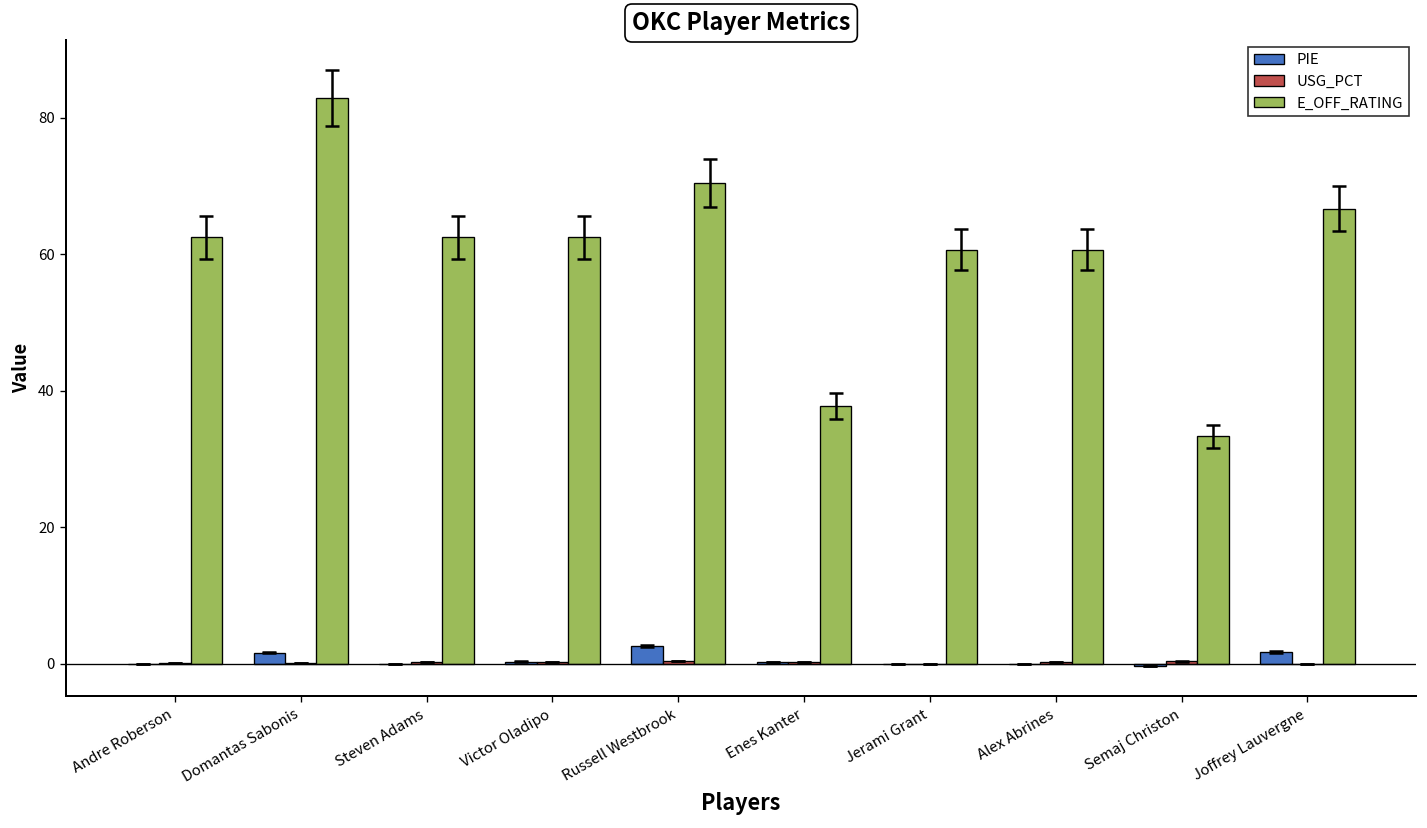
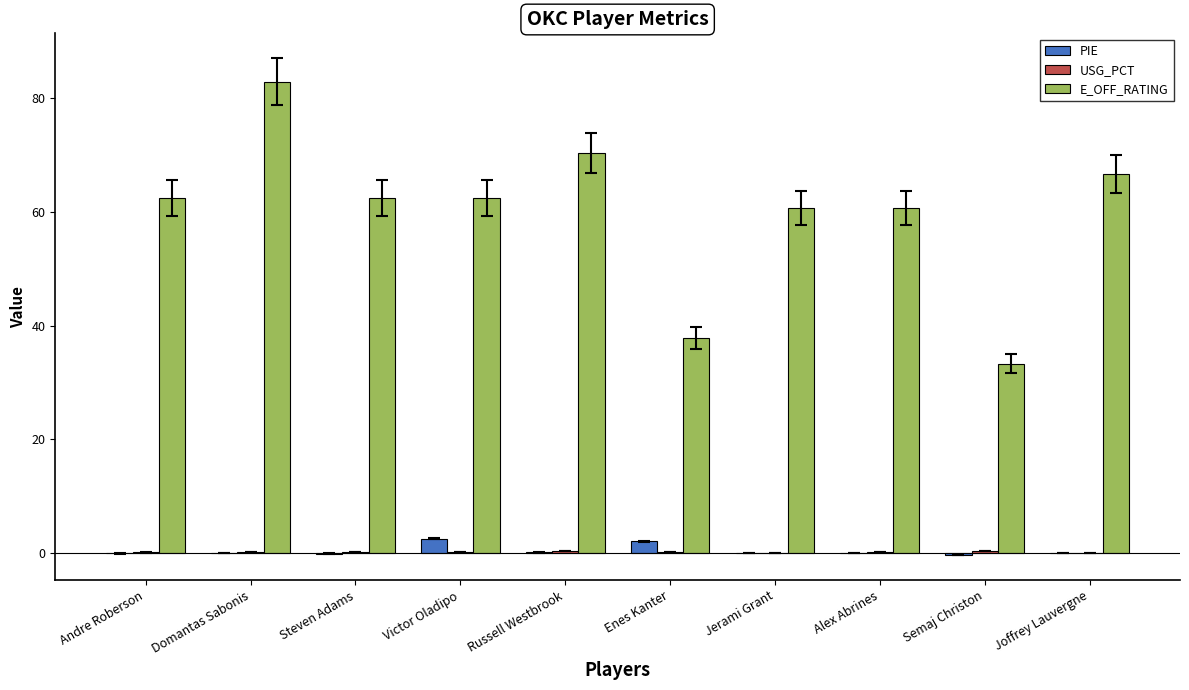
  {
    "PIE": {
-     "Domantas Sabonis": 2,
-     "Victor Oladipo": 0,
-     "Russell Westbrook": 3,
-     "Enes Kanter": 0,
-     "Joffrey Lauvergne": 2
+     "Domantas Sabonis": 0,
+     "Victor Oladipo": 3,
+     "Russell Westbrook": 0,
+     "Enes Kanter": 2,
+     "Joffrey Lauvergne": 0
    },
    "USG_PCT": {
      "Andre Roberson": 0,
      "Domantas Sabonis": 0,
      "Steven Adams": 0,
      "Victor Oladipo": 0,
      "Russell Westbrook": 0,
      "Enes Kanter": 0,
      "Jerami Grant": 0,
      "Alex Abrines": 0,
      "Semaj Christon": 0,
      "Joffrey Lauvergne": 0
    },
    "E_OFF_RATING": {
      "Andre Roberson": 63,
      "Domantas Sabonis": 83,
      "Steven Adams": 63,
      "Victor Oladipo": 63,
      "Russell Westbrook": 70,
      "Enes Kanter": 38,
      "Jerami Grant": 61,
      "Alex Abrines": 61,
      "Semaj Christon": 33,
      "Joffrey Lauvergne": 67
    }
  }
